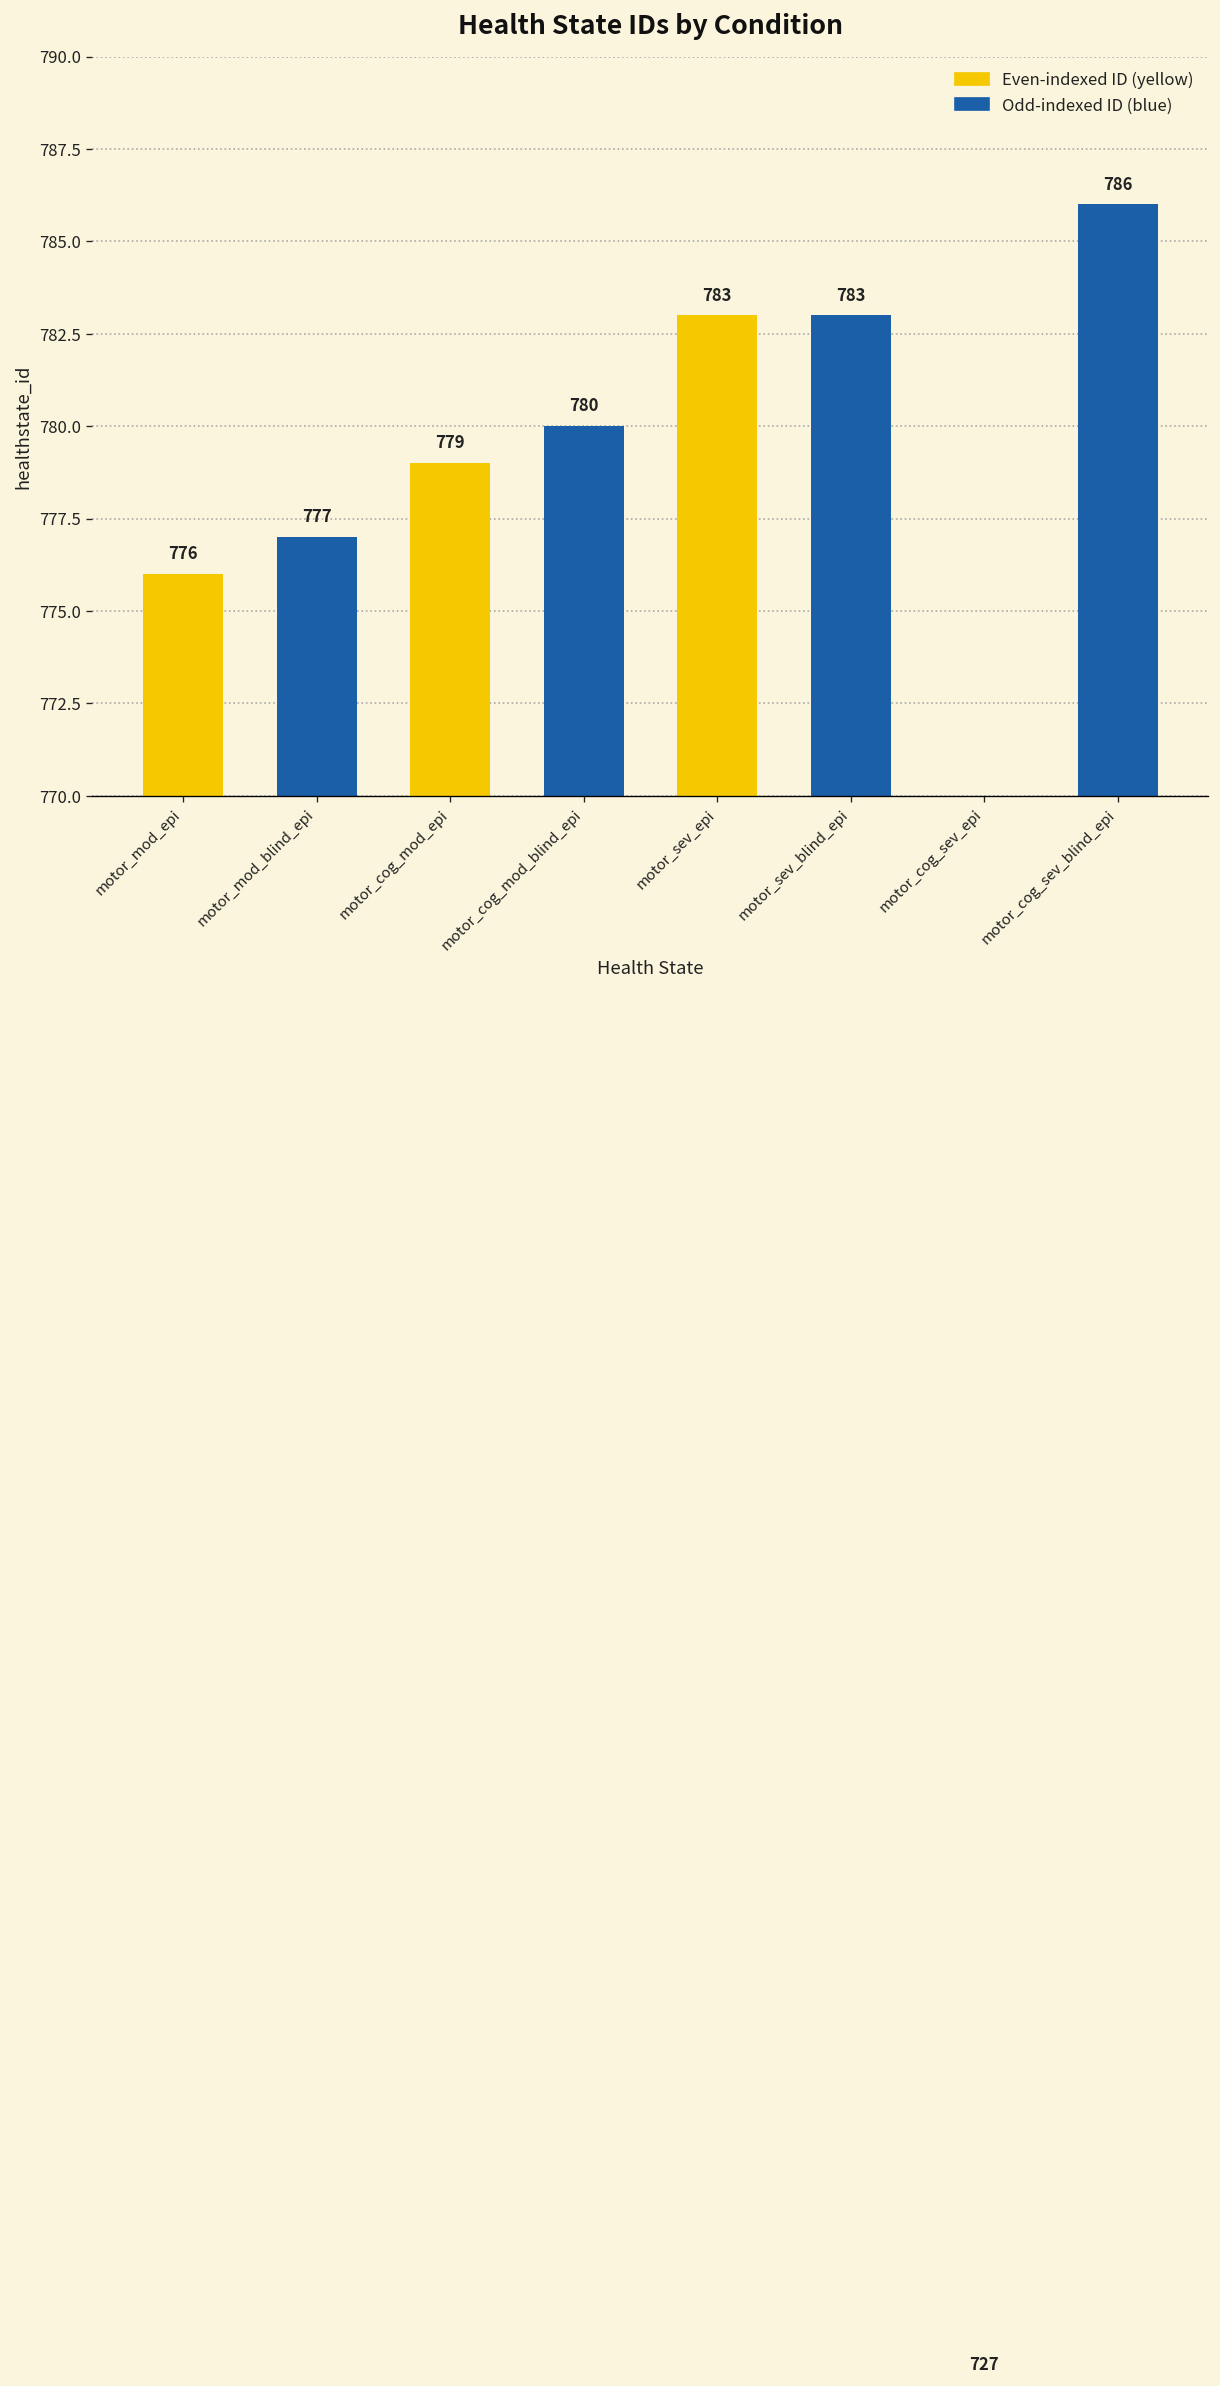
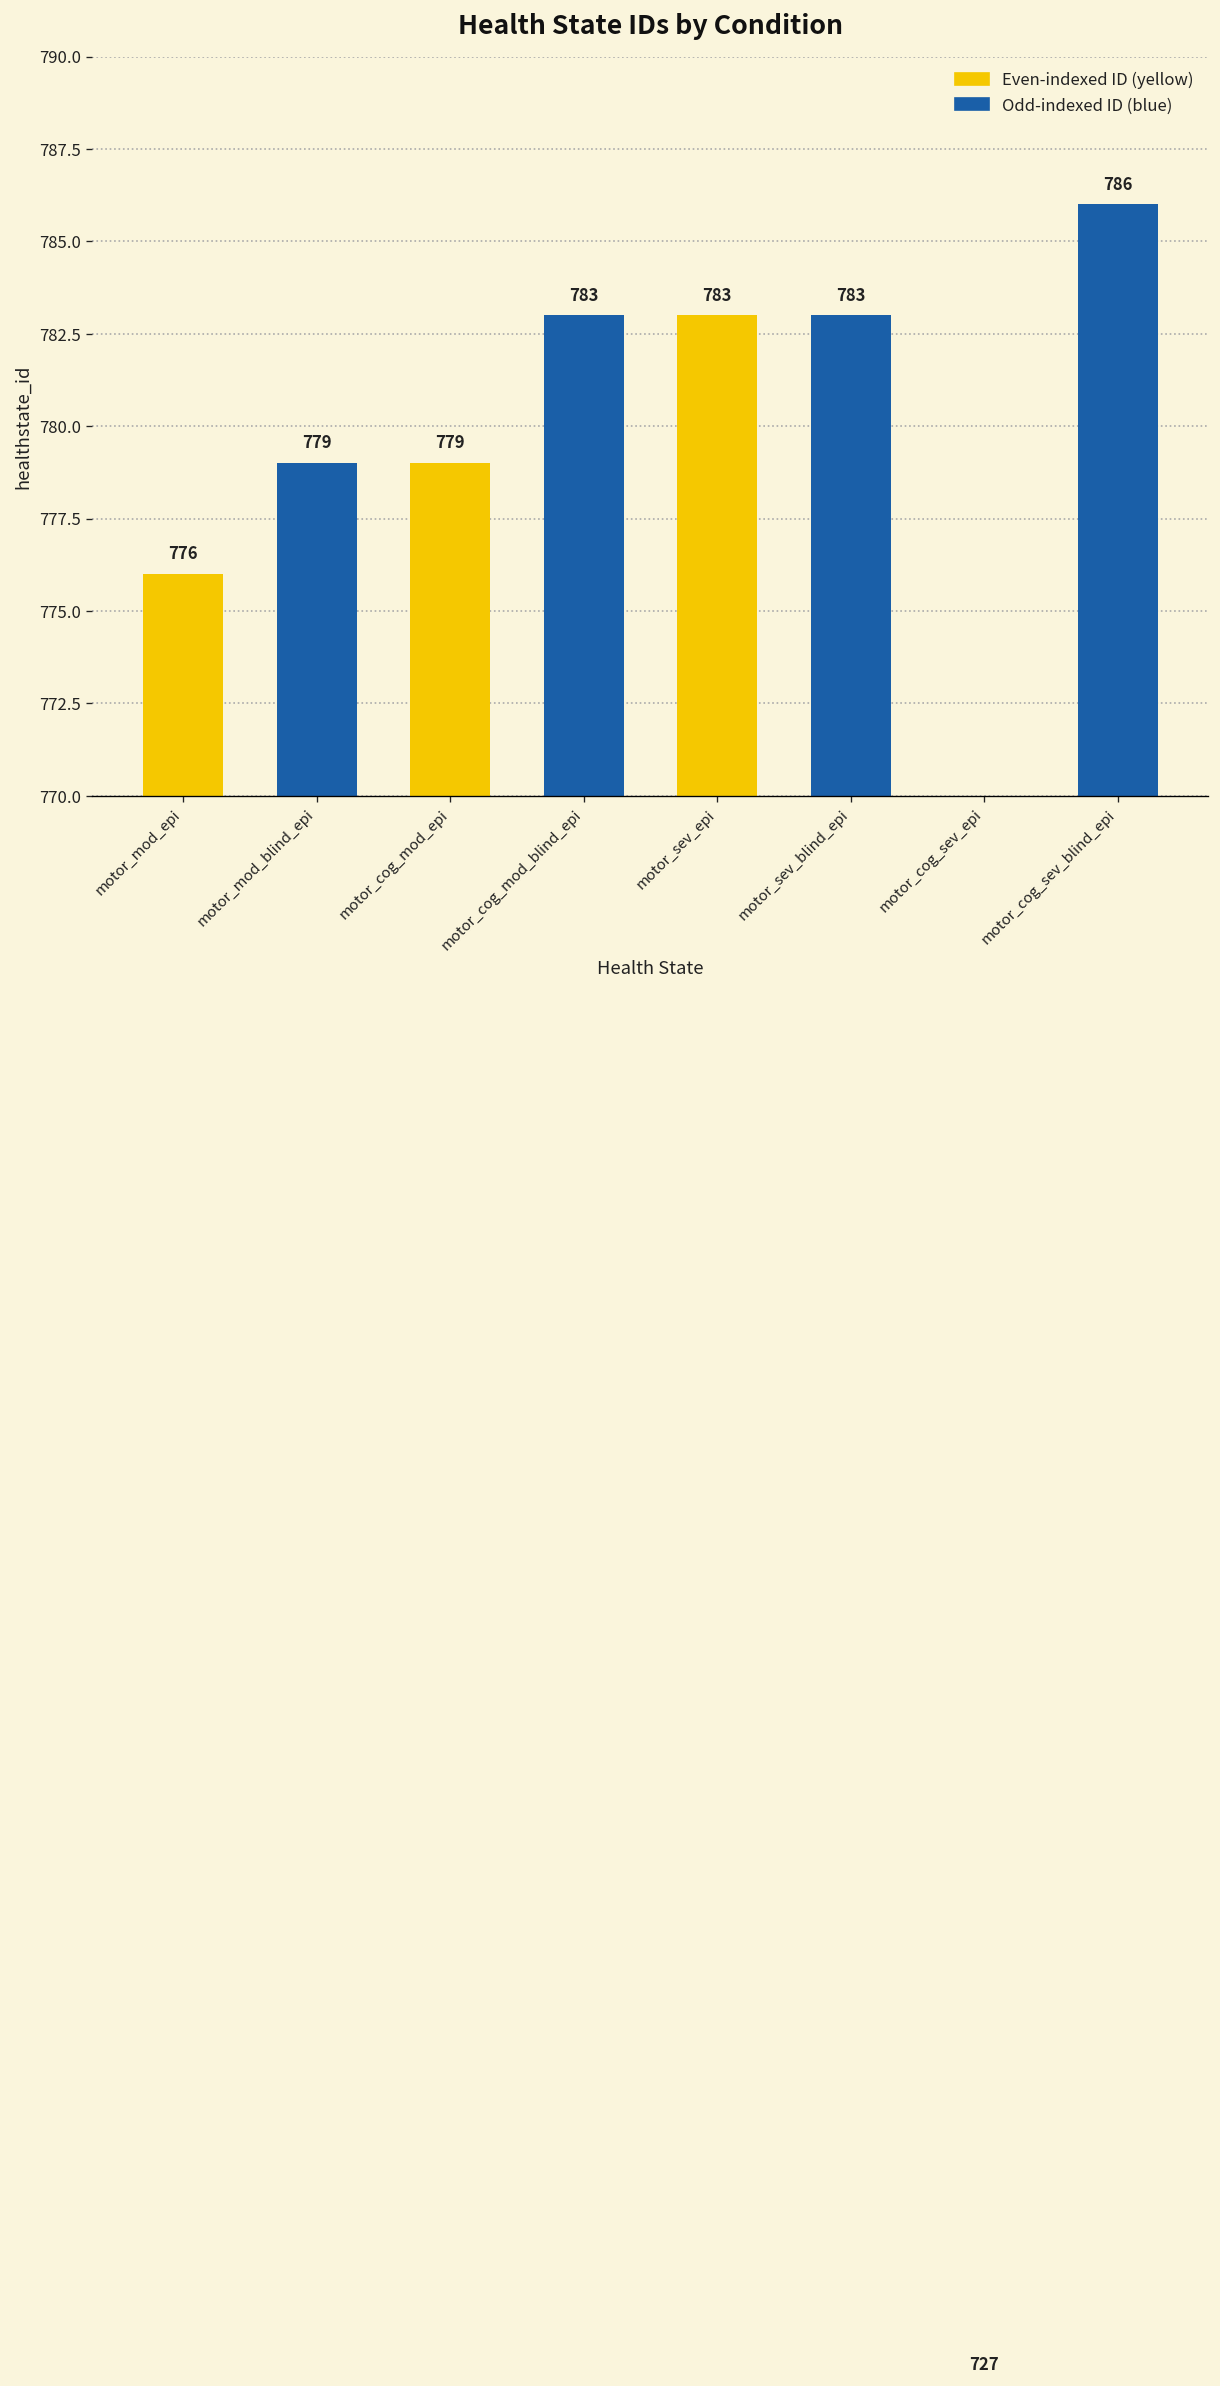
  {
    "motor_mod_epi": 776,
-   "motor_mod_blind_epi": 777,
+   "motor_mod_blind_epi": 779,
    "motor_cog_mod_epi": 779,
-   "motor_cog_mod_blind_epi": 780,
+   "motor_cog_mod_blind_epi": 783,
    "motor_sev_epi": 783,
    "motor_sev_blind_epi": 783,
    "motor_cog_sev_blind_epi": 786
  }
